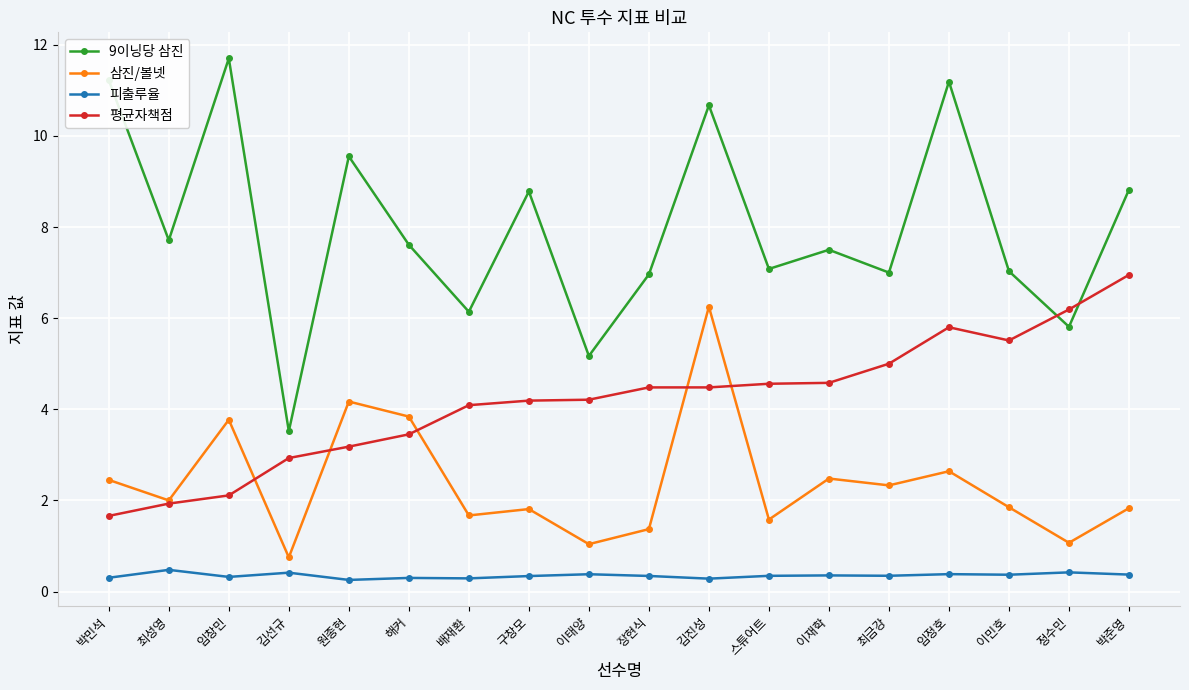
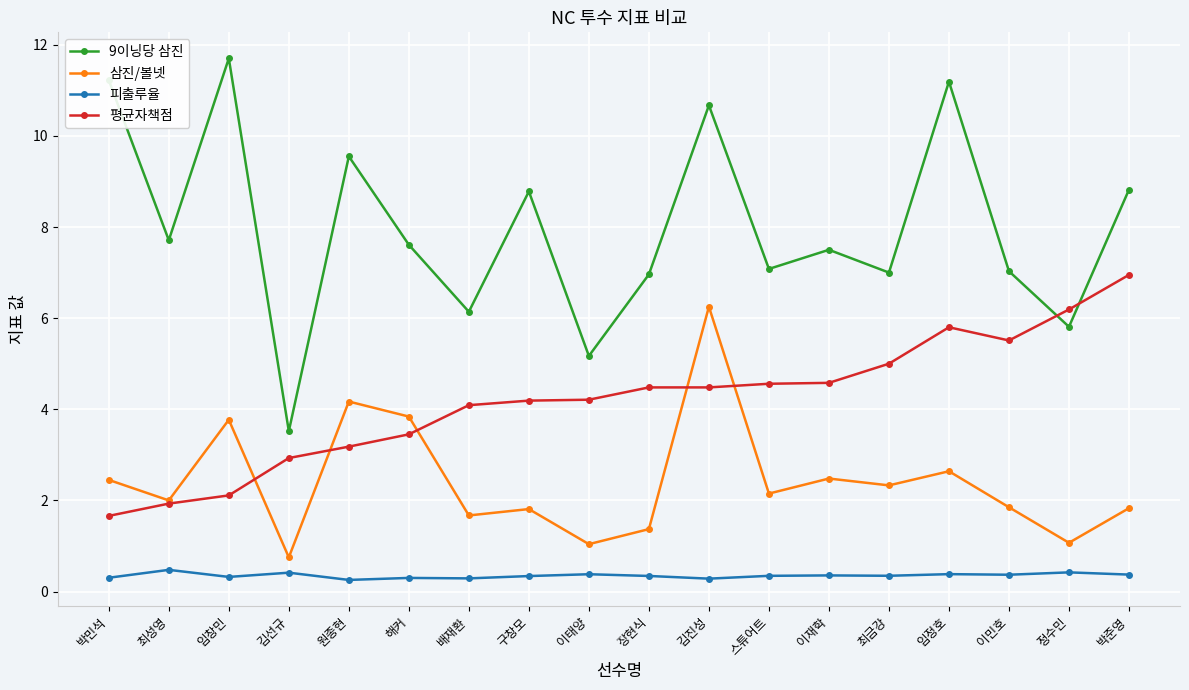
  {
    "9이닝당 삼진": {
      "최성영": 7.7,
      "임창민": 11.7,
      "김선규": 3.5,
      "원종현": 9.6,
      "해커": 7.6,
      "배재환": 6.1,
      "구창모": 8.8,
      "이태양": 5.2,
      "장현식": 7.0,
      "김진성": 10.7,
      "스튜어트": 7.1,
      "이재학": 7.5,
      "최금강": 7.0,
      "임정호": 11.2,
      "이민호": 7.0,
      "정수민": 5.8,
      "박준영": 8.8
    },
    "삼진/볼넷": {
      "박민석": 2.5,
      "최성영": 2.0,
      "임창민": 3.8,
      "김선규": 0.8,
      "원종현": 4.2,
      "해커": 3.8,
      "배재환": 1.7,
      "구창모": 1.8,
      "이태양": 1.0,
      "장현식": 1.4,
      "김진성": 6.3,
-     "스튜어트": 1.6,
+     "스튜어트": 2.2,
      "이재학": 2.5,
      "최금강": 2.3,
      "임정호": 2.6,
      "이민호": 1.9,
      "정수민": 1.1,
      "박준영": 1.8
    },
    "피출루율": {
      "박민석": 0.3,
      "최성영": 0.5,
      "임창민": 0.3,
      "김선규": 0.4,
      "원종현": 0.3,
      "해커": 0.3,
      "배재환": 0.3,
      "구창모": 0.3,
      "이태양": 0.4,
      "장현식": 0.3,
      "김진성": 0.3,
      "스튜어트": 0.3,
      "이재학": 0.4,
      "최금강": 0.3,
      "임정호": 0.4,
      "이민호": 0.4,
      "정수민": 0.4,
      "박준영": 0.4
    },
    "평균자책점": {
      "박민석": 1.7,
      "최성영": 1.9,
      "임창민": 2.1,
      "김선규": 2.9,
      "원종현": 3.2,
      "해커": 3.5,
      "배재환": 4.1,
      "구창모": 4.2,
      "이태양": 4.2,
      "장현식": 4.5,
      "김진성": 4.5,
      "스튜어트": 4.6,
      "이재학": 4.6,
      "최금강": 5.0,
      "임정호": 5.8,
      "이민호": 5.5,
      "정수민": 6.2,
      "박준영": 7.0
    }
  }
